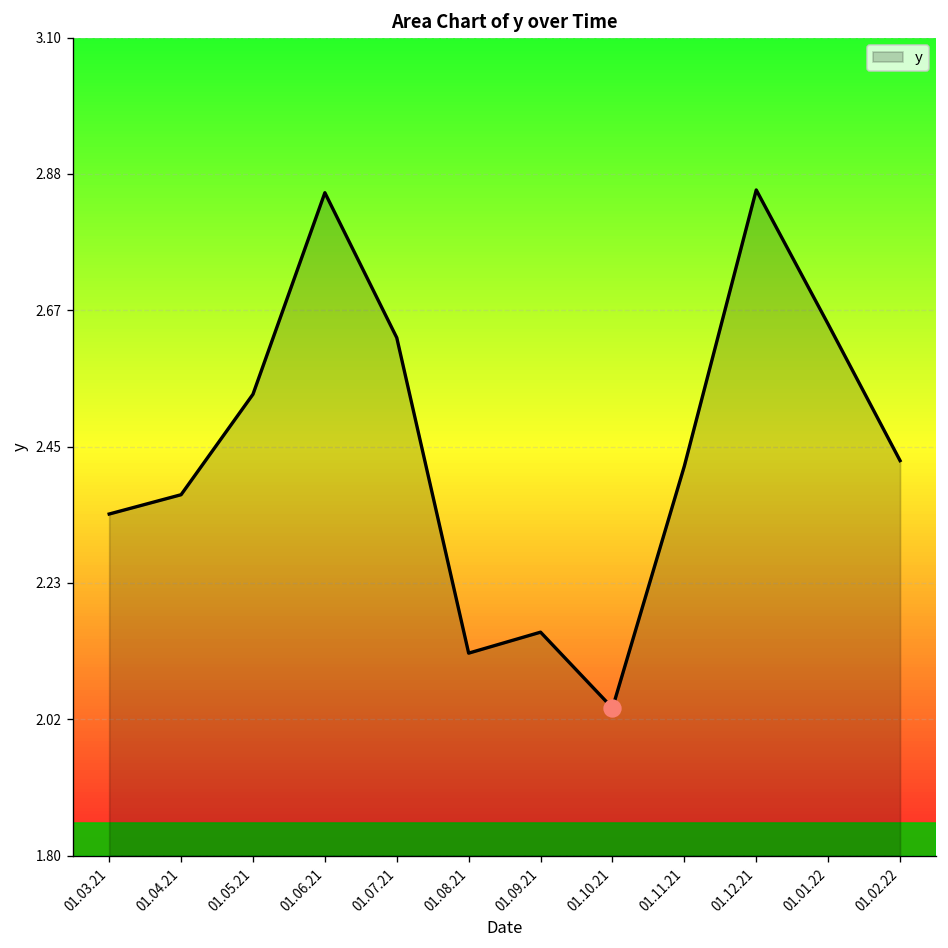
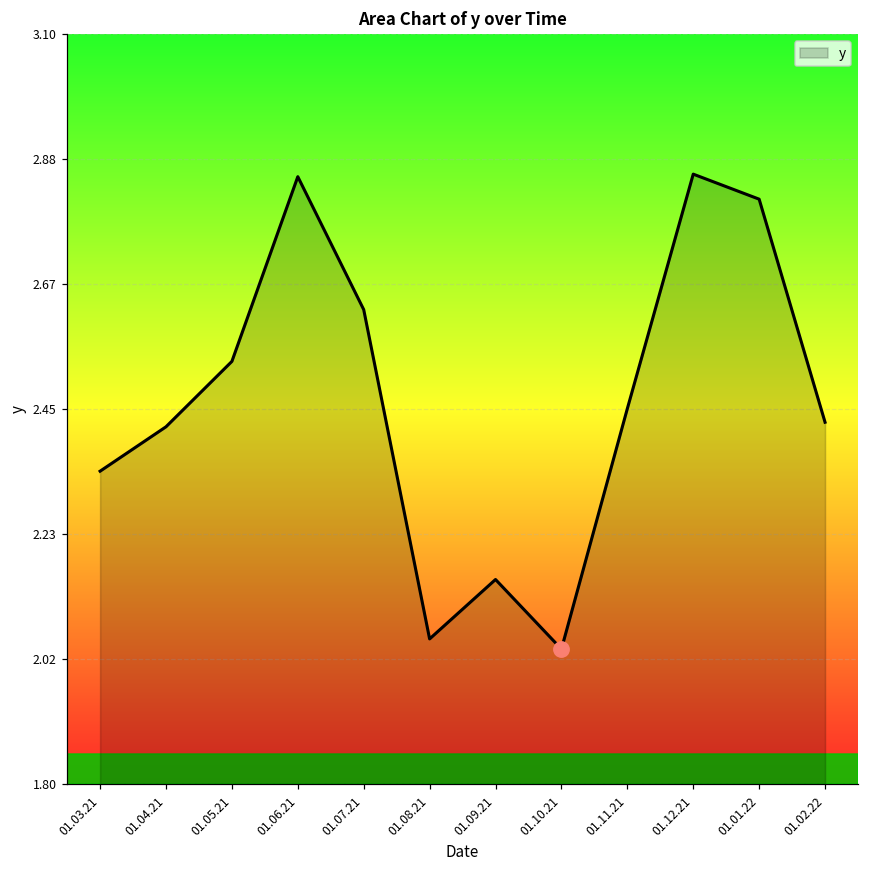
  {
    "y": {
      "01.03.21": 2.34,
-     "01.04.21": 2.37,
+     "01.04.21": 2.42,
      "01.05.21": 2.53,
      "01.06.21": 2.85,
      "01.07.21": 2.62,
-     "01.08.21": 2.12,
+     "01.08.21": 2.05,
      "01.09.21": 2.16,
-     "01.11.21": 2.42,
+     "01.11.21": 2.45,
      "01.12.21": 2.86,
-     "01.01.22": 2.64,
+     "01.01.22": 2.81,
      "01.02.22": 2.43
    }
  }
